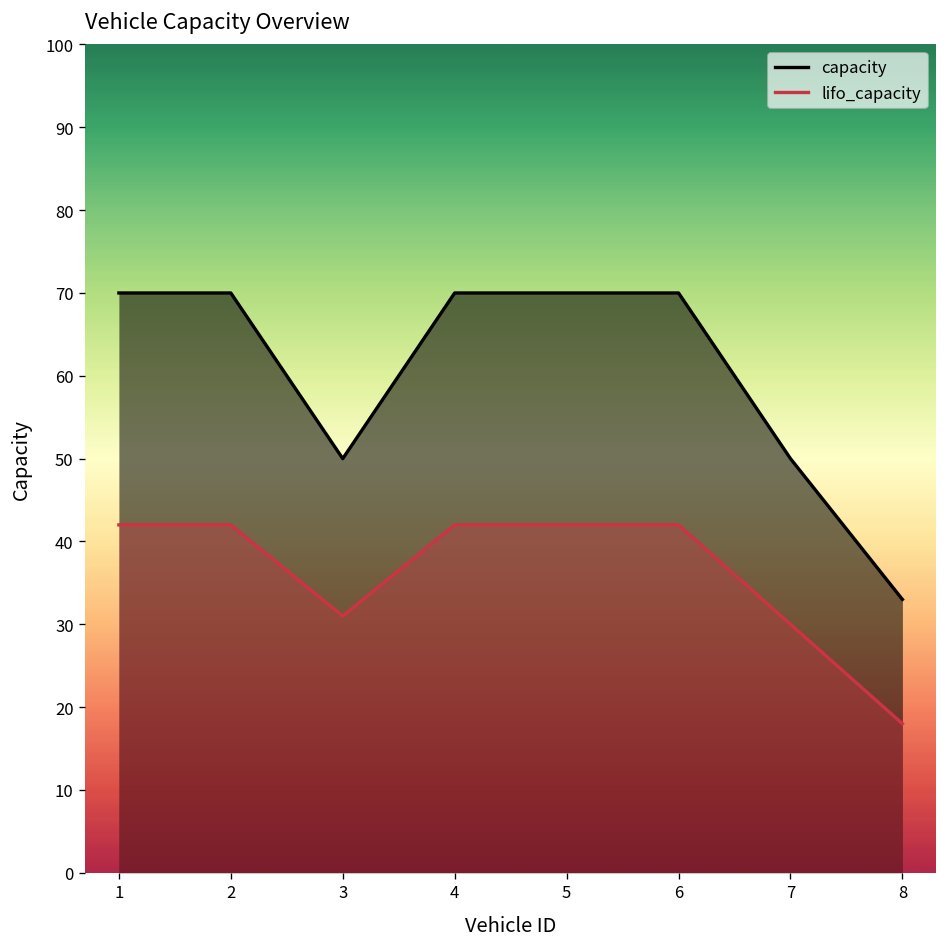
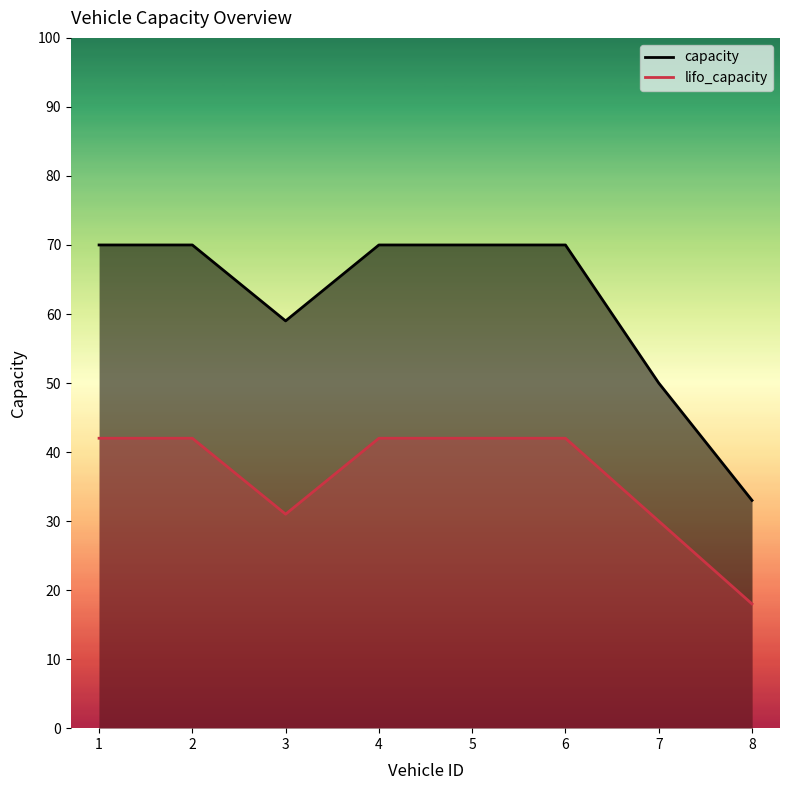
  {
    "capacity": {
      "1": 70,
      "2": 70,
-     "3": 50,
+     "3": 59,
      "4": 70,
      "5": 70,
      "6": 70,
      "7": 50,
      "8": 33
    },
    "lifo_capacity": {
      "1": 42,
      "2": 42,
      "3": 31,
      "4": 42,
      "5": 42,
      "6": 42,
      "7": 30,
      "8": 18
    }
  }
